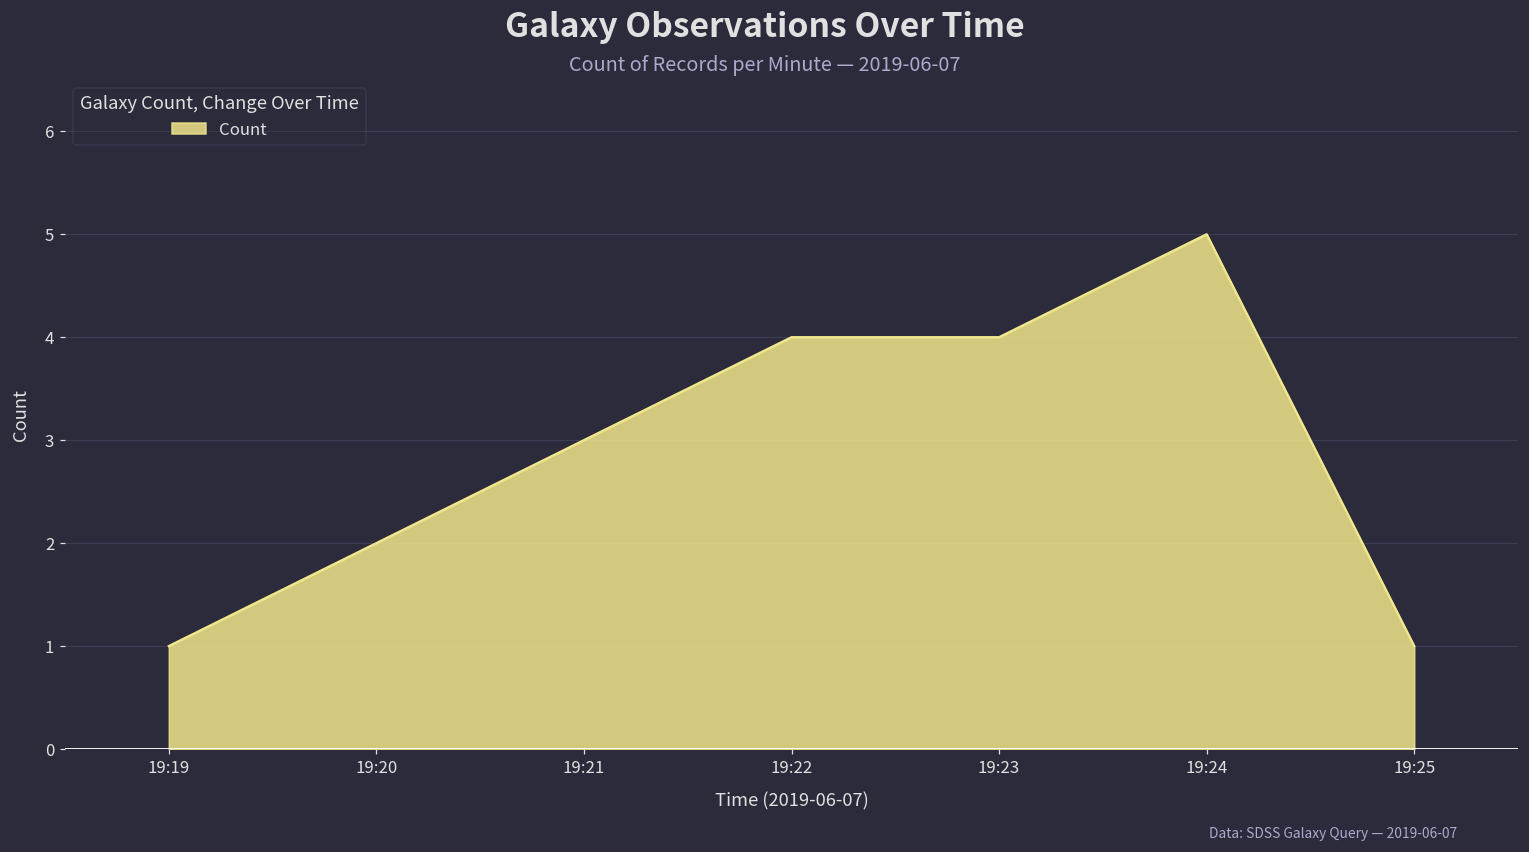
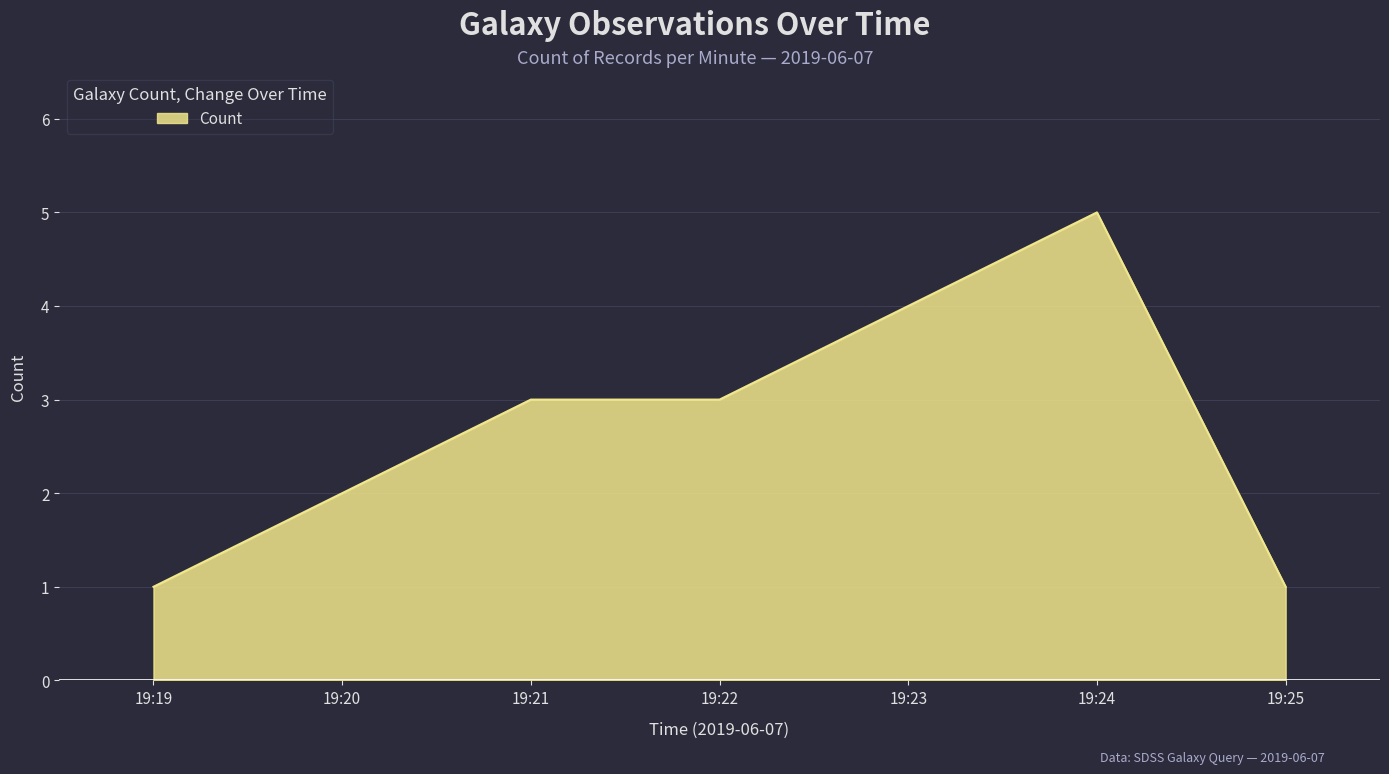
  {
    "19:19": 1,
    "19:20": 2,
    "19:21": 3,
-   "19:22": 4,
+   "19:22": 3,
    "19:23": 4,
    "19:24": 5,
    "19:25": 1
  }
